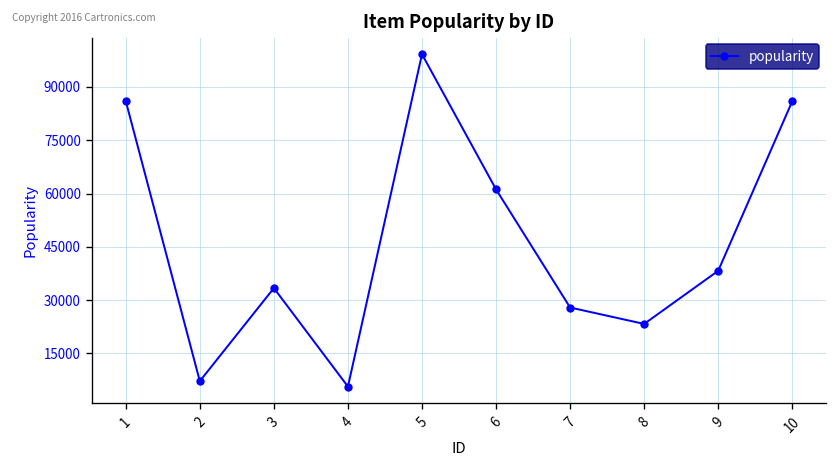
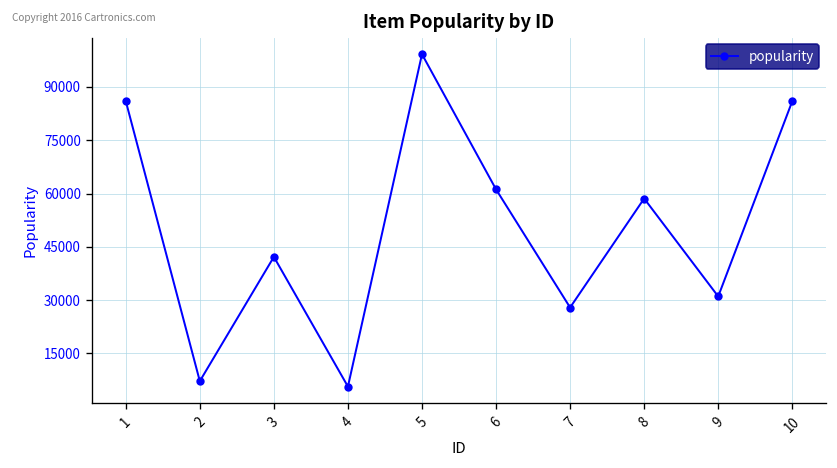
  {
    "1": 86000,
    "2": 7000,
-   "3": 33000,
+   "3": 42000,
    "4": 6000,
    "5": 99000,
    "6": 61000,
    "7": 28000,
-   "8": 23000,
-   "9": 38000,
+   "8": 59000,
+   "9": 31000,
    "10": 86000
  }
